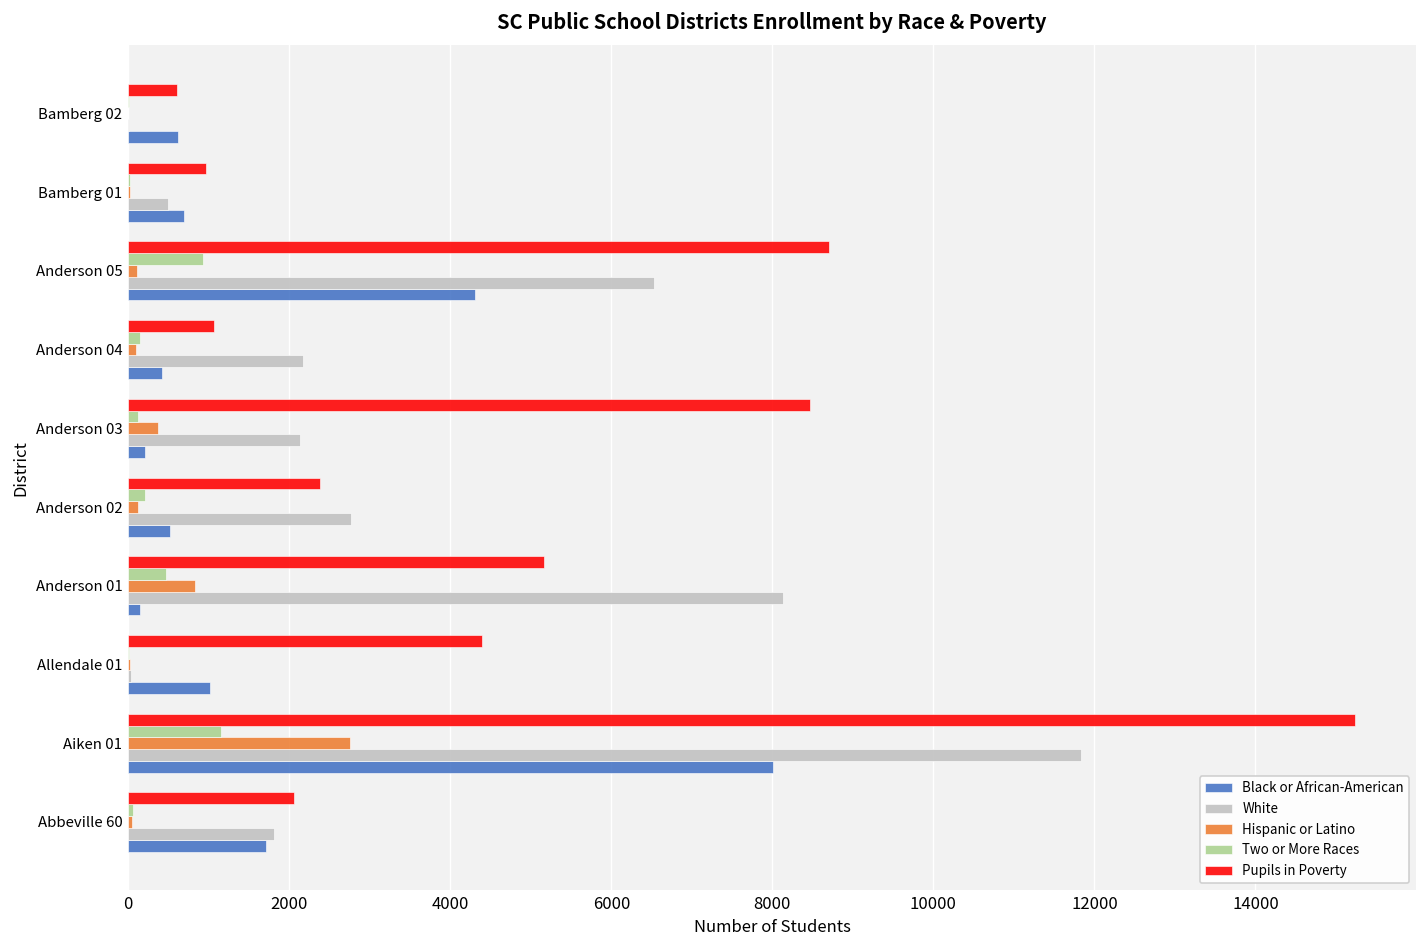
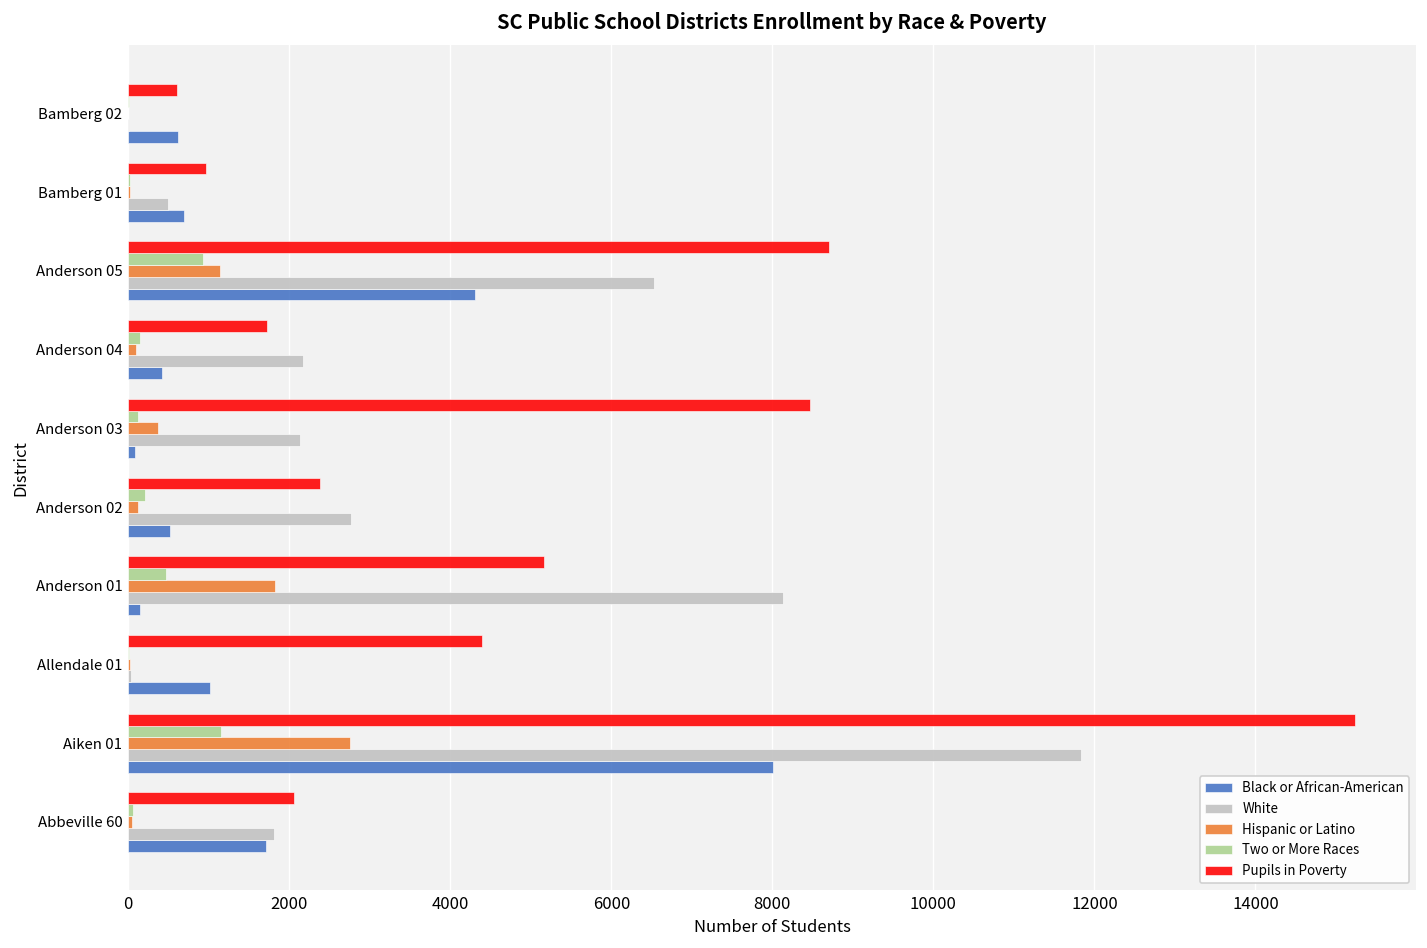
  {
    "Black or African-American": {
      "Bamberg 02": 600,
      "Bamberg 01": 700,
      "Anderson 05": 4300,
      "Anderson 04": 400,
-     "Anderson 03": 200,
+     "Anderson 03": 100,
      "Anderson 02": 500,
      "Anderson 01": 200,
      "Allendale 01": 1000,
      "Aiken 01": 8000,
      "Abbeville 60": 1700
    },
    "Hispanic or Latino": {
-     "Anderson 05": 100,
+     "Anderson 05": 1100,
      "Anderson 04": 100,
      "Anderson 03": 400,
      "Anderson 02": 100,
-     "Anderson 01": 800,
+     "Anderson 01": 1800,
      "Aiken 01": 2800,
      "Abbeville 60": 100
    },
    "Pupils in Poverty": {
      "Bamberg 02": 600,
      "Bamberg 01": 1000,
      "Anderson 05": 8700,
-     "Anderson 04": 1100,
+     "Anderson 04": 1700,
      "Anderson 03": 8500,
      "Anderson 02": 2400,
      "Anderson 01": 5200,
      "Allendale 01": 4400,
      "Aiken 01": 15200,
      "Abbeville 60": 2100
    }
  }
